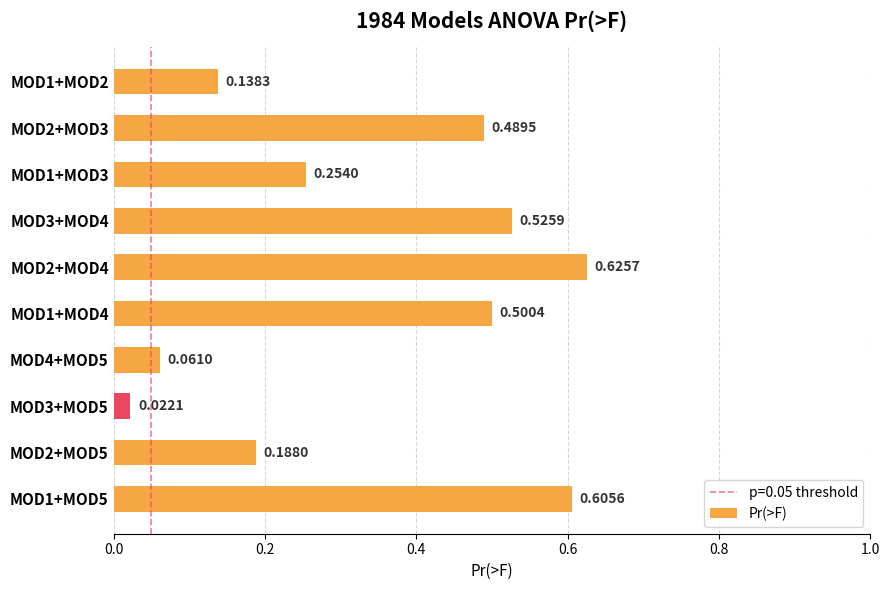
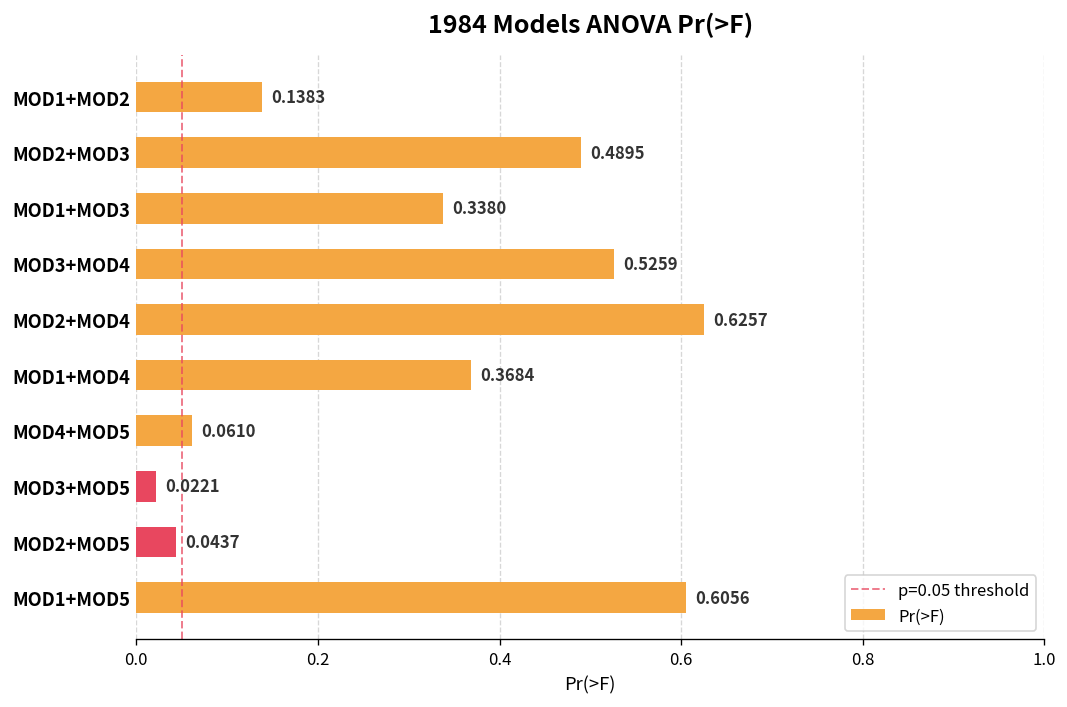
  {
    "MOD1+MOD2": 0.1383,
    "MOD2+MOD3": 0.4895,
-   "MOD1+MOD3": 0.2540,
+   "MOD1+MOD3": 0.3380,
    "MOD3+MOD4": 0.5259,
    "MOD2+MOD4": 0.6257,
-   "MOD1+MOD4": 0.5004,
+   "MOD1+MOD4": 0.3684,
    "MOD4+MOD5": 0.0610,
    "MOD3+MOD5": 0.0221,
-   "MOD2+MOD5": 0.1880,
+   "MOD2+MOD5": 0.0437,
    "MOD1+MOD5": 0.6056
  }
